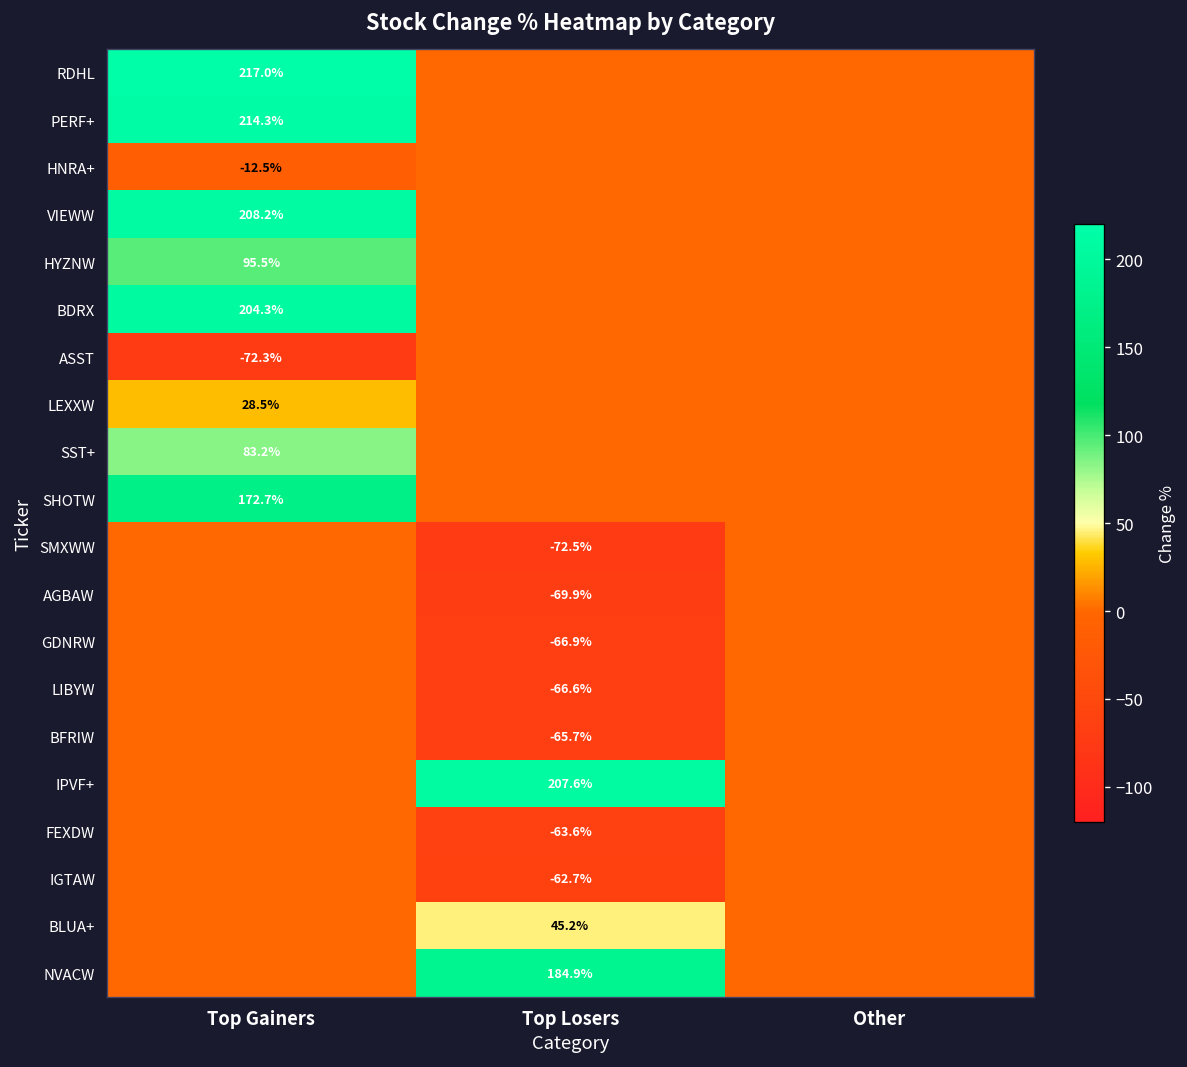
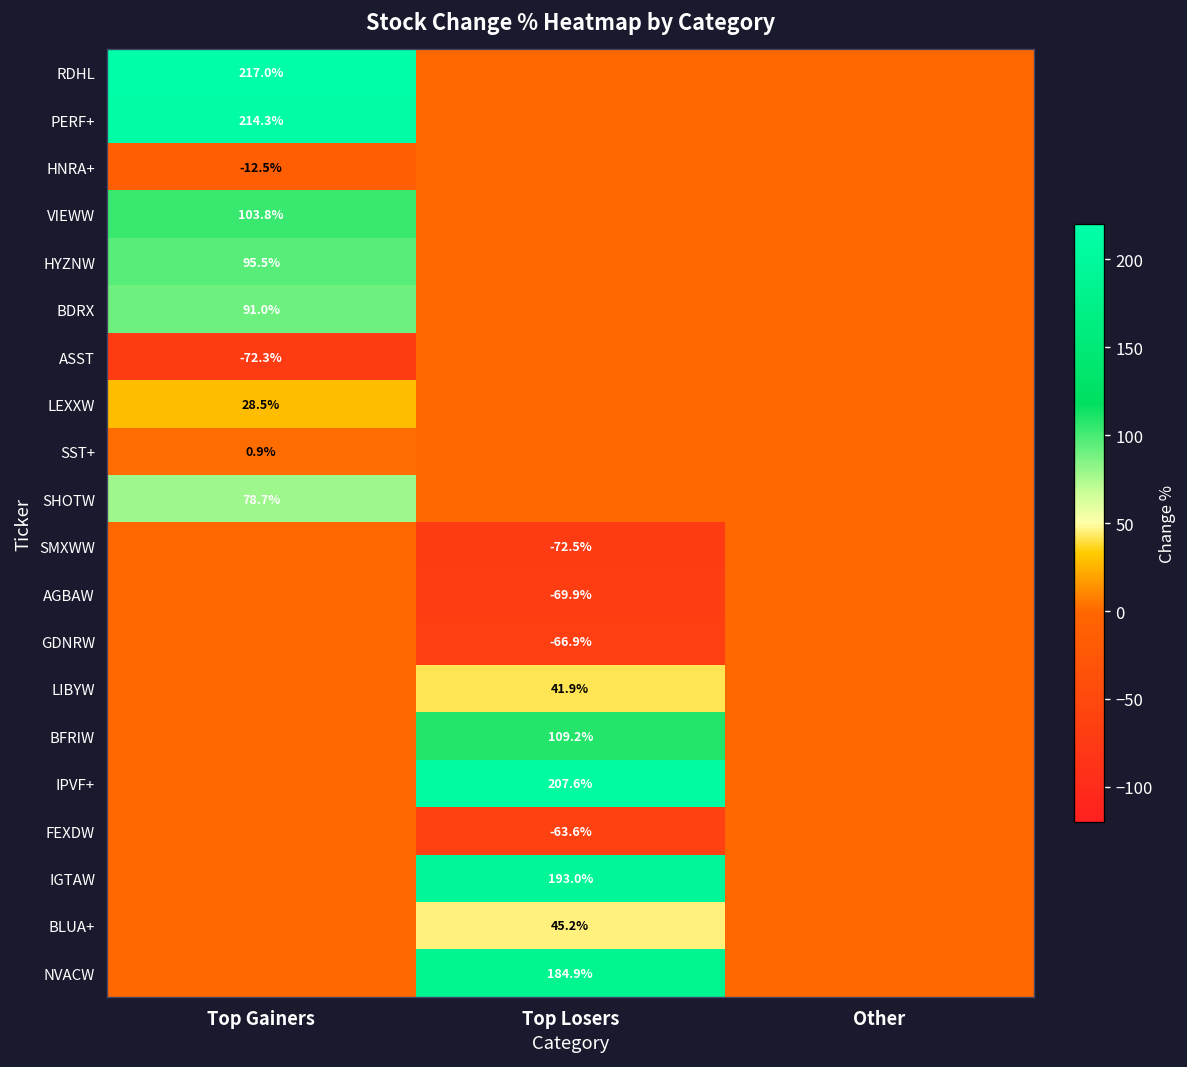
  {
    "RDHL": {
      "Top Gainers": "217.0%"
    },
    "PERF+": {
      "Top Gainers": "214.3%"
    },
    "HNRA+": {
      "Top Gainers": "-12.5%"
    },
    "VIEWW": {
-     "Top Gainers": "208.2%"
+     "Top Gainers": "103.8%"
    },
    "HYZNW": {
      "Top Gainers": "95.5%"
    },
    "BDRX": {
-     "Top Gainers": "204.3%"
+     "Top Gainers": "91.0%"
    },
    "ASST": {
      "Top Gainers": "-72.3%"
    },
    "LEXXW": {
      "Top Gainers": "28.5%"
    },
    "SST+": {
-     "Top Gainers": "83.2%"
+     "Top Gainers": "0.9%"
    },
    "SHOTW": {
-     "Top Gainers": "172.7%"
+     "Top Gainers": "78.7%"
    },
    "SMXWW": {
      "Top Losers": "-72.5%"
    },
    "AGBAW": {
      "Top Losers": "-69.9%"
    },
    "GDNRW": {
      "Top Losers": "-66.9%"
    },
    "LIBYW": {
-     "Top Losers": "-66.6%"
+     "Top Losers": "41.9%"
    },
    "BFRIW": {
-     "Top Losers": "-65.7%"
+     "Top Losers": "109.2%"
    },
    "IPVF+": {
      "Top Losers": "207.6%"
    },
    "FEXDW": {
      "Top Losers": "-63.6%"
    },
    "IGTAW": {
-     "Top Losers": "-62.7%"
+     "Top Losers": "193.0%"
    },
    "BLUA+": {
      "Top Losers": "45.2%"
    },
    "NVACW": {
      "Top Losers": "184.9%"
    }
  }
